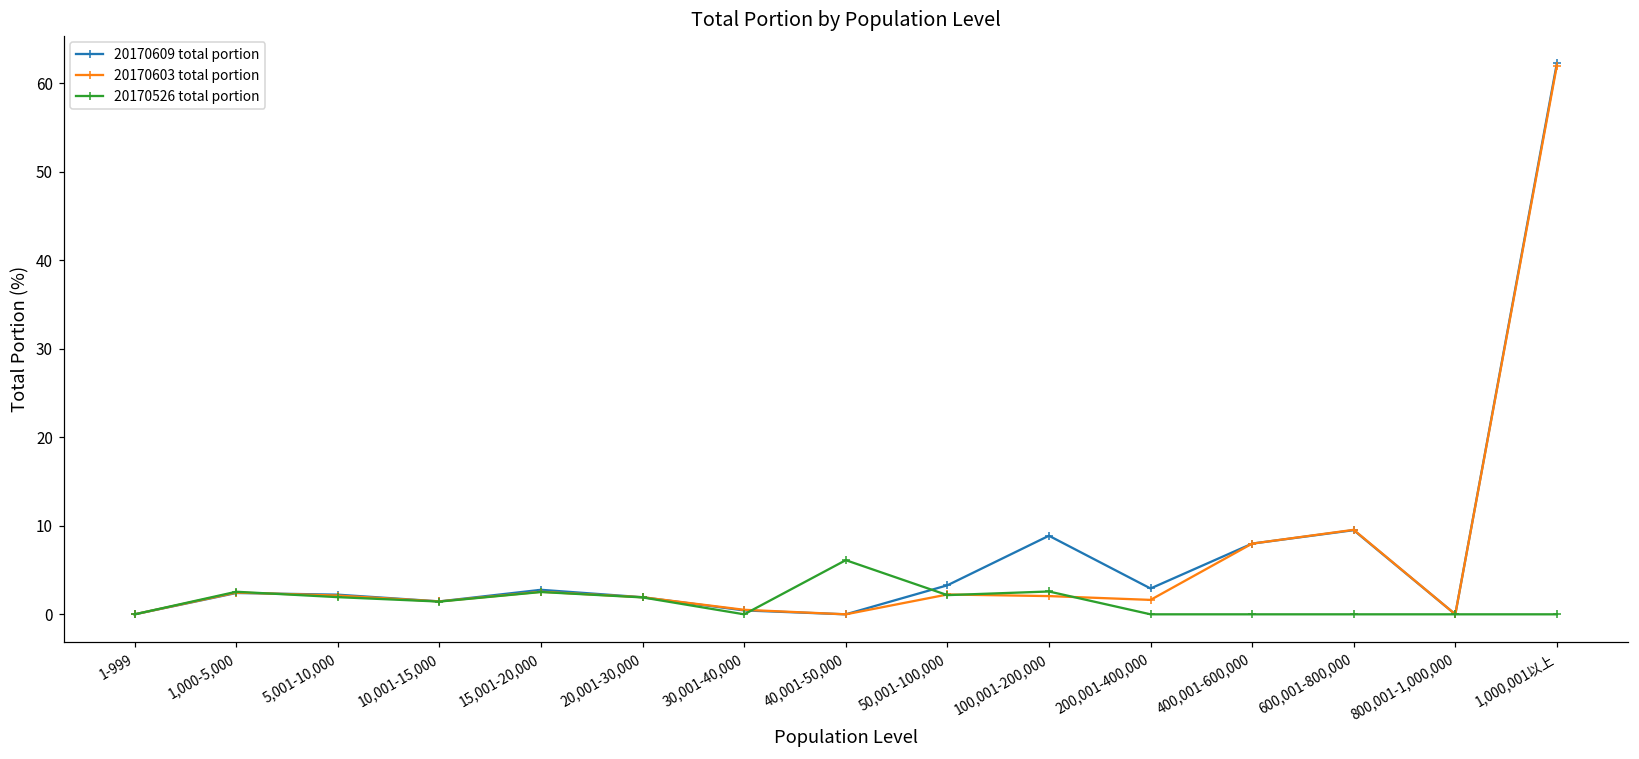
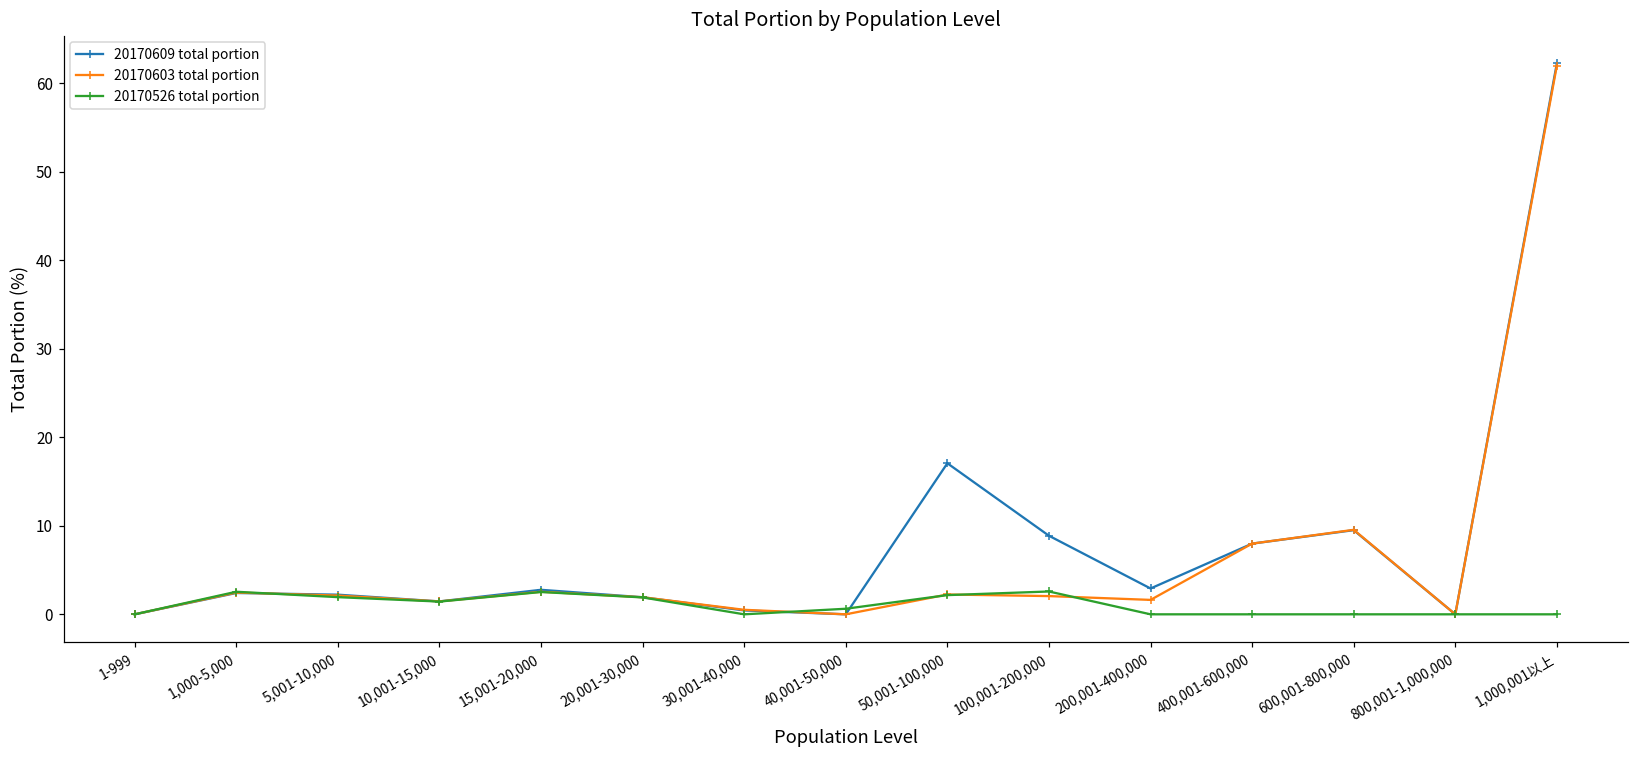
  {
    "20170609 total portion": {
-     "50,001-100,000": 3,
+     "50,001-100,000": 17,
      "100,001-200,000": 9,
      "200,001-400,000": 3
    },
    "20170603 total portion": {
      "100,001-200,000": 2,
      "200,001-400,000": 2
    },
    "20170526 total portion": {
      "30,001-40,000": 0,
-     "40,001-50,000": 6,
+     "40,001-50,000": 1,
      "100,001-200,000": 3,
      "200,001-400,000": 0,
      "400,001-600,000": 0,
      "600,001-800,000": 0,
      "1,000,001以上": 0
    }
  }
